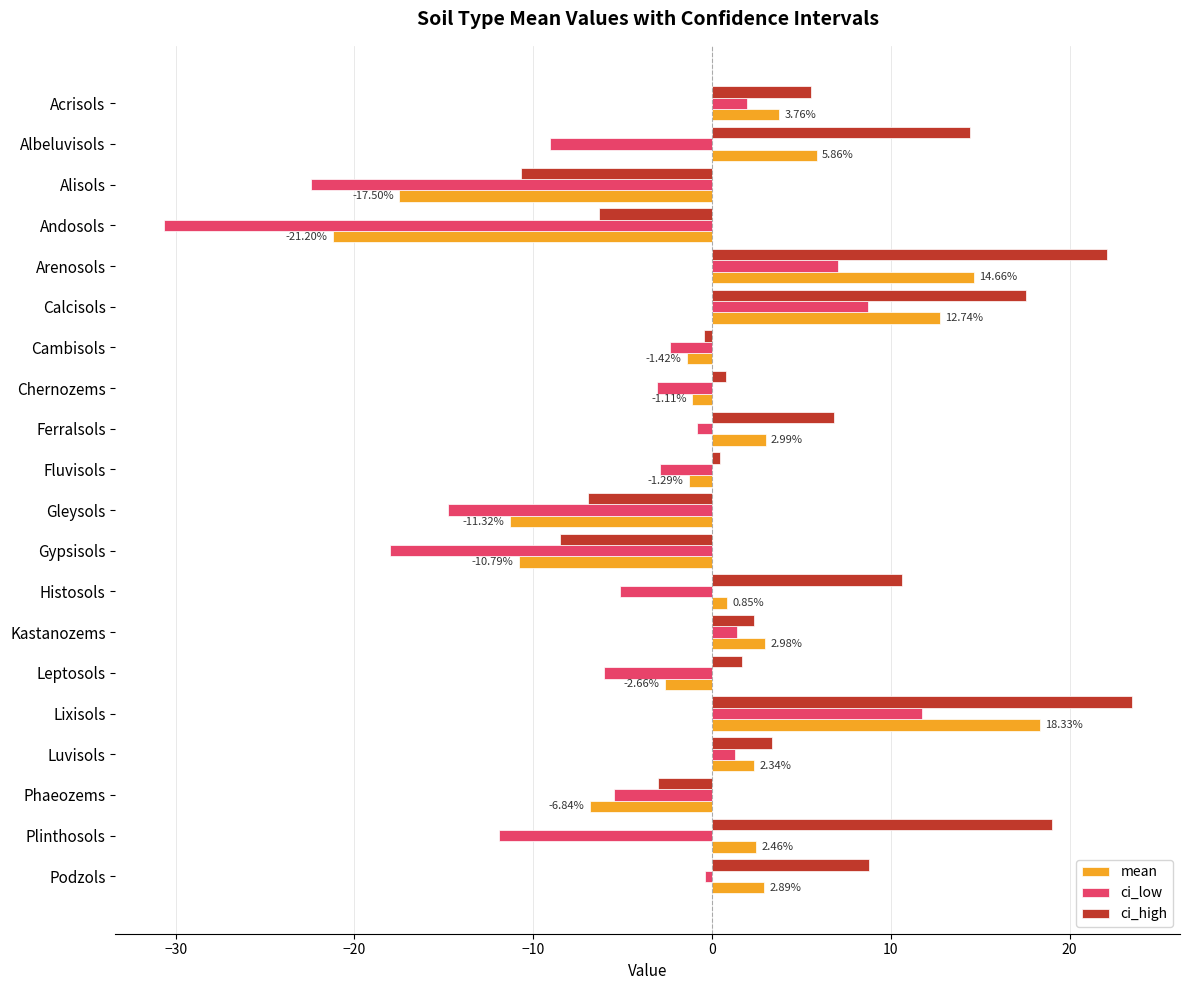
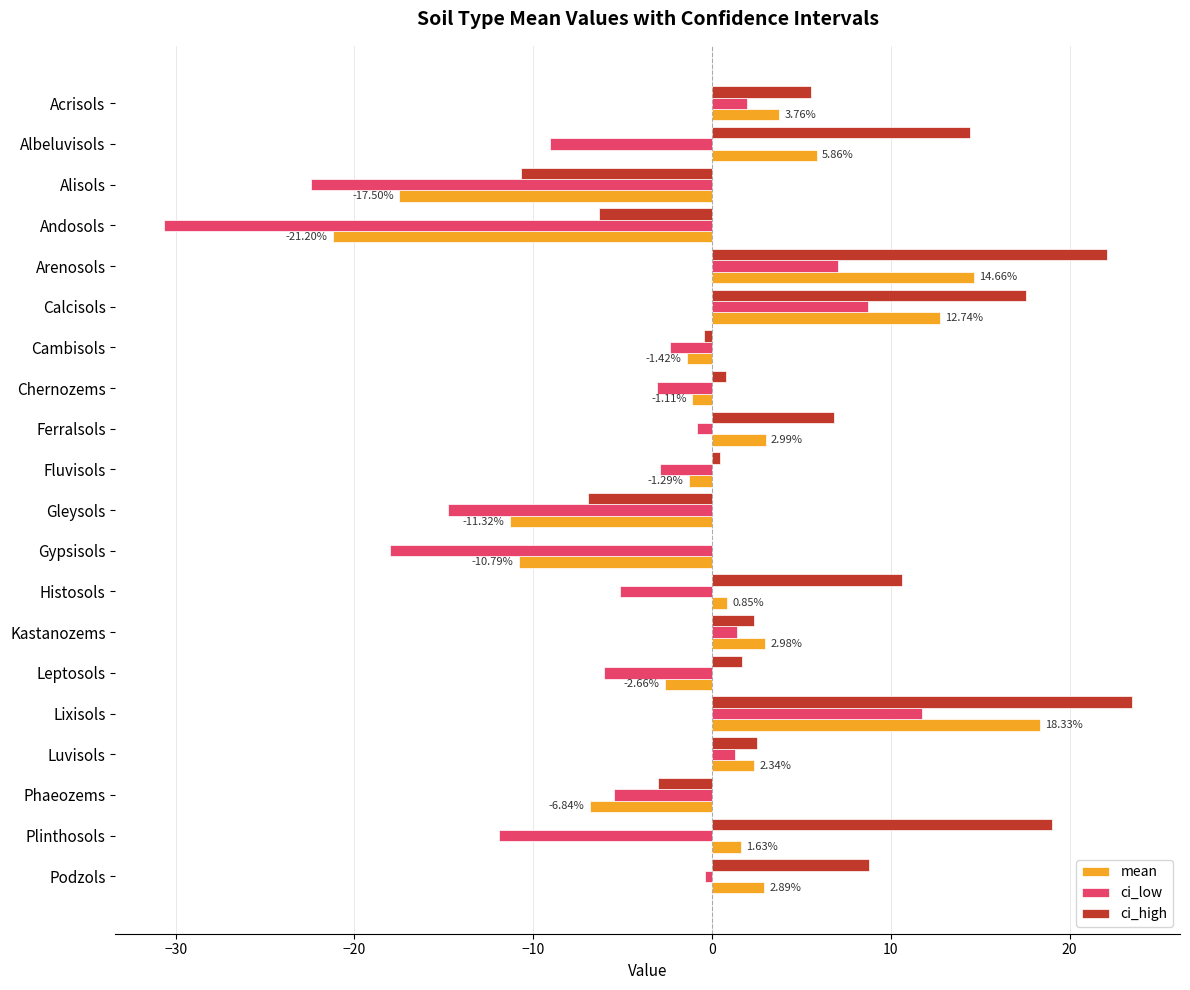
  {
    "mean": {
      "Acrisols": "3.76%",
      "Albeluvisols": "5.86%",
      "Alisols": "-17.50%",
      "Andosols": "-21.20%",
      "Arenosols": "14.66%",
      "Calcisols": "12.74%",
      "Cambisols": "-1.42%",
      "Chernozems": "-1.11%",
      "Ferralsols": "2.99%",
      "Fluvisols": "-1.29%",
      "Gleysols": "-11.32%",
      "Gypsisols": "-10.79%",
      "Histosols": "0.85%",
      "Kastanozems": "2.98%",
      "Leptosols": "-2.66%",
      "Lixisols": "18.33%",
      "Luvisols": "2.34%",
      "Phaeozems": "-6.84%",
-     "Plinthosols": "2.46%",
+     "Plinthosols": "1.63%",
      "Podzols": "2.89%"
    },
    "ci_low": {
      "Acrisols": "2.0",
      "Albeluvisols": "-9.1",
      "Alisols": "-22.4",
      "Andosols": "-30.7",
      "Arenosols": "7.0",
      "Calcisols": "8.7",
      "Cambisols": "-2.3",
      "Chernozems": "-3.1",
      "Ferralsols": "-0.8",
      "Fluvisols": "-2.9",
      "Gleysols": "-14.8",
      "Gypsisols": "-18.0",
      "Histosols": "-5.2",
      "Kastanozems": "1.4",
      "Leptosols": "-6.0",
      "Lixisols": "11.7",
      "Luvisols": "1.3",
      "Phaeozems": "-5.5",
      "Plinthosols": "-11.9",
      "Podzols": "-0.4"
    },
    "ci_high": {
      "Acrisols": "5.5",
      "Albeluvisols": "14.4",
      "Alisols": "-10.7",
      "Andosols": "-6.4",
      "Arenosols": "22.1",
      "Calcisols": "17.5",
      "Cambisols": "-0.5",
      "Chernozems": "0.8",
      "Ferralsols": "6.8",
      "Fluvisols": "0.5",
      "Gleysols": "-6.9",
-     "Gypsisols": "-8.5",
+     "Gypsisols": "0.0",
      "Histosols": "10.6",
      "Kastanozems": "2.3",
      "Leptosols": "1.7",
      "Lixisols": "23.5",
-     "Luvisols": "3.3",
+     "Luvisols": "2.5",
      "Phaeozems": "-3.0",
      "Plinthosols": "19.0",
      "Podzols": "8.8"
    }
  }
